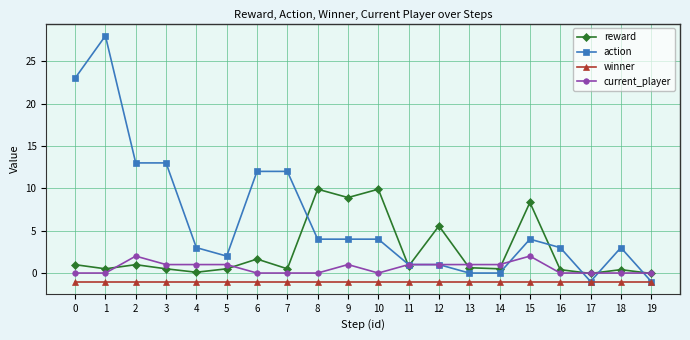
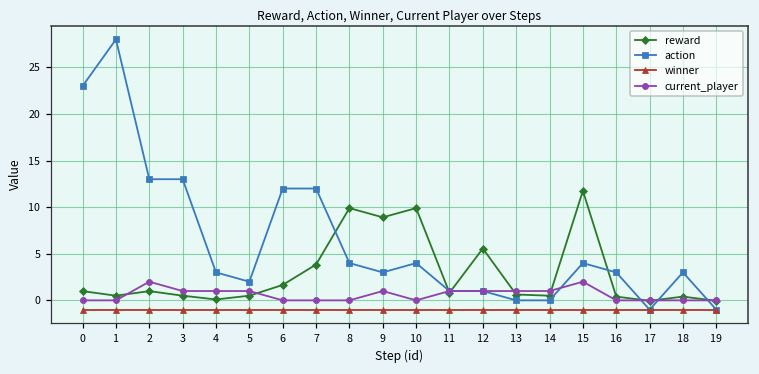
  {
    "reward": {
      "0": 1,
      "1": 0,
      "2": 1,
      "3": 0,
      "4": 0,
      "5": 0,
      "6": 2,
-     "7": 0,
+     "7": 4,
      "8": 10,
      "9": 9,
      "10": 10,
      "12": 6,
      "13": 1,
      "14": 0,
-     "15": 8,
+     "15": 12,
      "16": 0,
      "18": 0
    },
    "action": {
      "0": 23,
      "1": 28,
      "2": 13,
      "3": 13,
      "4": 3,
      "5": 2,
      "6": 12,
      "7": 12,
      "8": 4,
-     "9": 4,
+     "9": 3,
      "10": 4,
      "13": 0,
      "14": 0,
      "15": 4,
      "16": 3,
      "18": 3
    },
    "winner": {
      "0": -1,
      "1": -1,
      "2": -1,
      "3": -1,
      "4": -1,
      "5": -1,
      "6": -1,
      "7": -1,
      "8": -1,
      "9": -1,
      "10": -1,
      "11": -1,
      "12": -1,
      "13": -1,
      "14": -1,
      "15": -1,
      "16": -1,
      "18": -1
    },
    "current_player": {
      "0": 0,
      "1": 0,
      "2": 2,
      "3": 1,
      "4": 1,
      "5": 1,
      "6": 0,
      "7": 0,
      "8": 0,
      "9": 1,
      "10": 0,
      "13": 1,
      "14": 1,
      "15": 2,
      "16": 0,
      "18": 0
    }
  }
